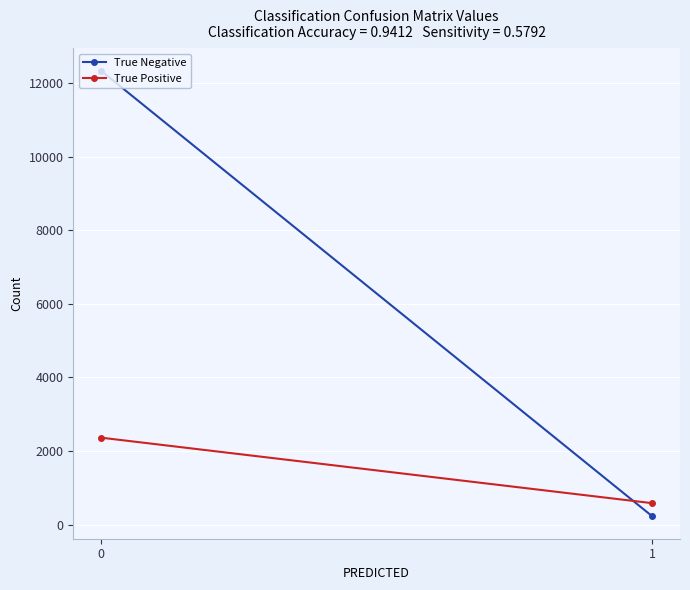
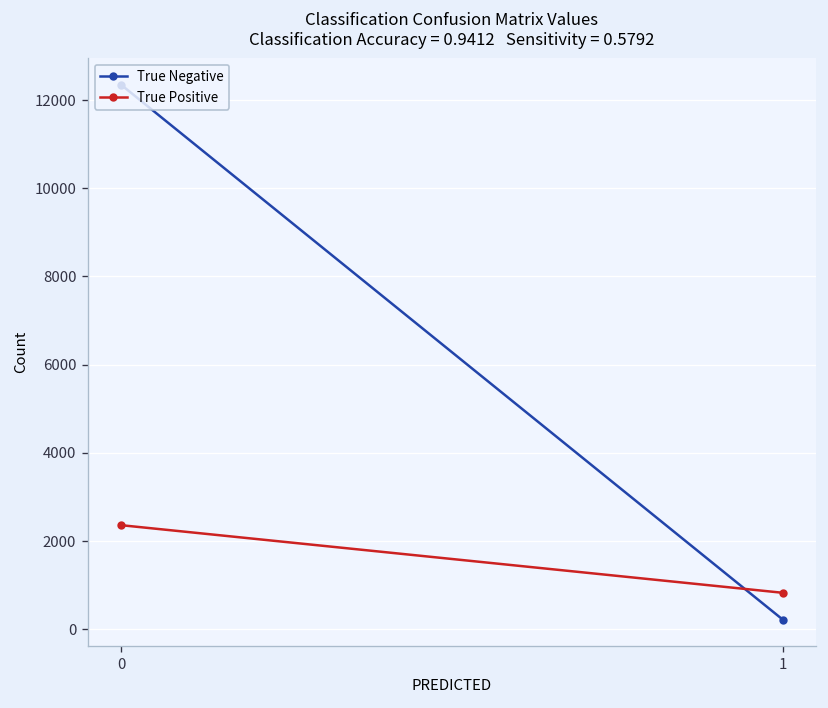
  {
    "True Negative": {
      "1": 200
    },
    "True Positive": {
      "0": 2400,
-     "1": 600
+     "1": 800
    }
  }
